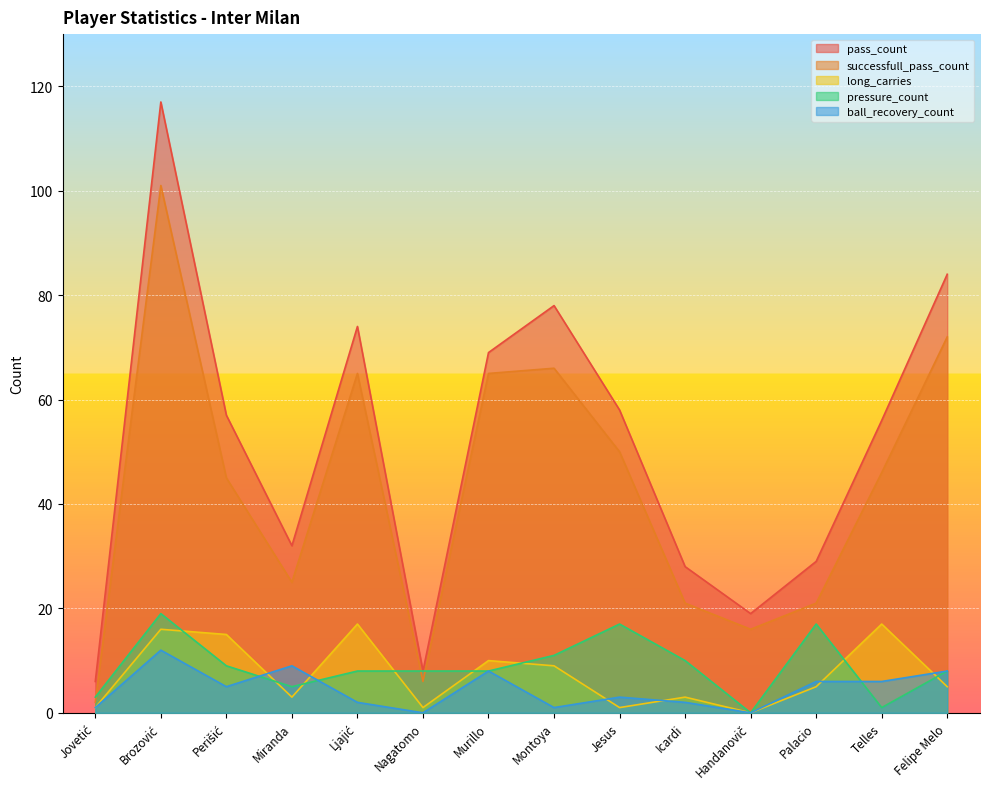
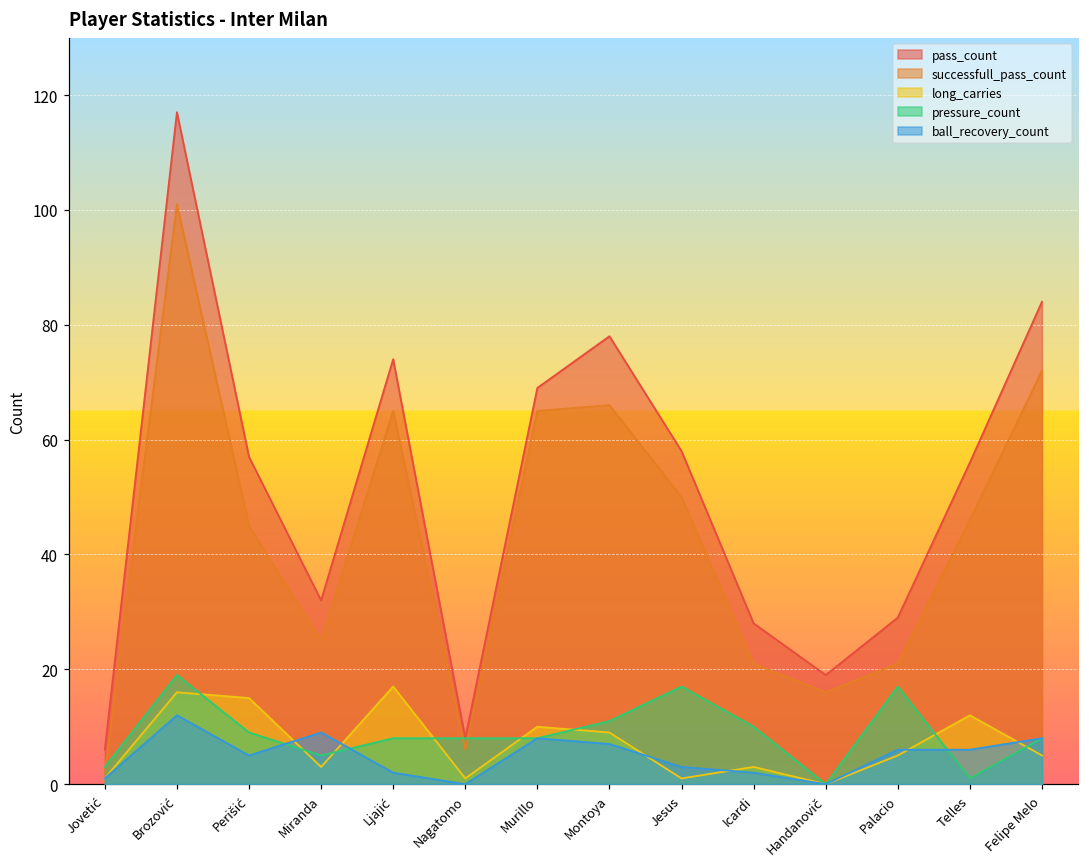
  {
    "long_carries": {
      "Brozović": 16,
      "Perišić": 15,
      "Miranda": 3,
      "Ljajić": 17,
      "Nagatomo": 1,
      "Murillo": 10,
      "Montoya": 9,
      "Jesus": 1,
      "Icardi": 3,
      "Palacio": 5,
-     "Telles": 17,
+     "Telles": 12,
      "Felipe Melo": 5
    },
    "pressure_count": {
      "Jovetić": 3,
      "Brozović": 19,
      "Perišić": 9,
      "Miranda": 5,
      "Ljajić": 8,
      "Montoya": 11,
      "Jesus": 17,
      "Icardi": 10,
      "Palacio": 17,
      "Telles": 1
    },
    "ball_recovery_count": {
      "Brozović": 12,
      "Perišić": 5,
      "Miranda": 9,
      "Ljajić": 2,
      "Nagatomo": 0,
-     "Montoya": 1,
+     "Montoya": 7,
      "Jesus": 3,
      "Icardi": 2,
      "Palacio": 6,
      "Telles": 6
    }
  }
